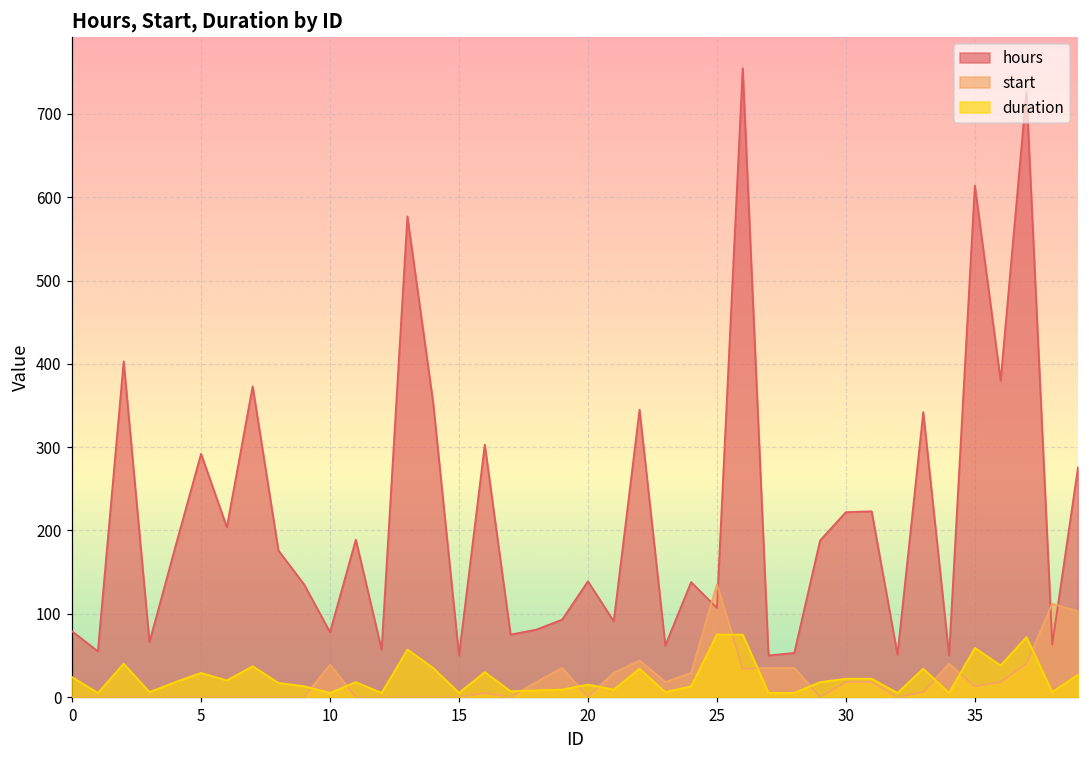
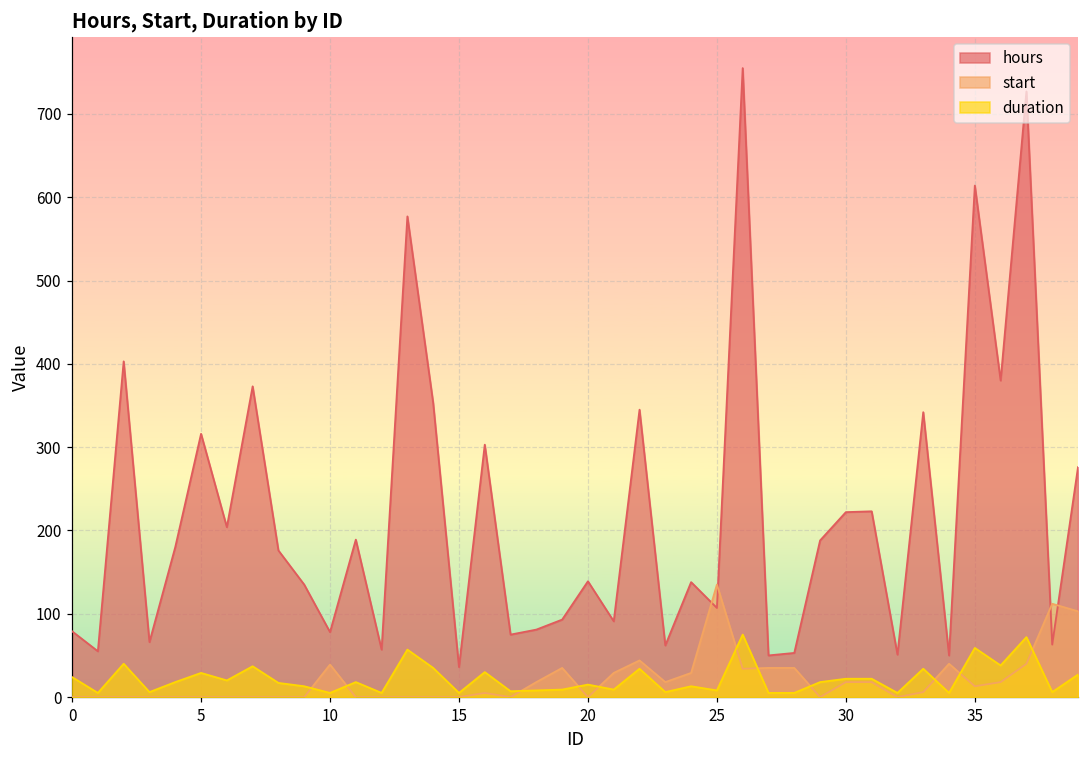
  {
    "hours": {
      "0": 80,
-     "5": 290,
+     "5": 320,
      "10": 80,
-     "15": 50,
+     "15": 40,
      "20": 140,
      "25": 110,
      "30": 220,
      "35": 610
    },
    "start": {
      "0": 0,
      "5": 0,
      "10": 40,
      "15": 0,
      "20": 0,
      "25": 140,
      "30": 20,
      "35": 10
    },
    "duration": {
      "0": 20,
      "5": 30,
      "10": 10,
      "15": 10,
      "20": 20,
-     "25": 80,
+     "25": 10,
      "30": 20,
      "35": 60
    }
  }
